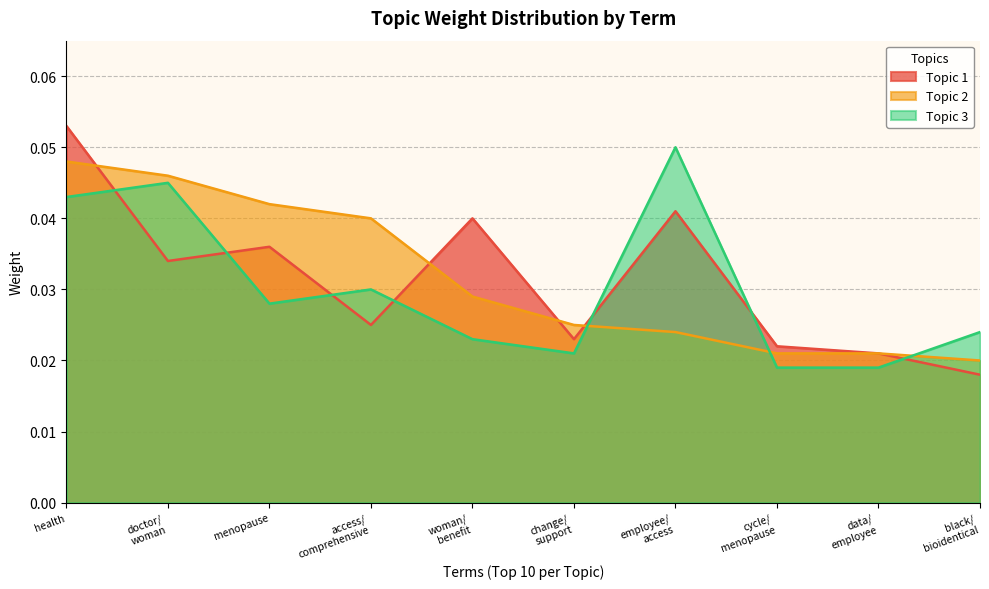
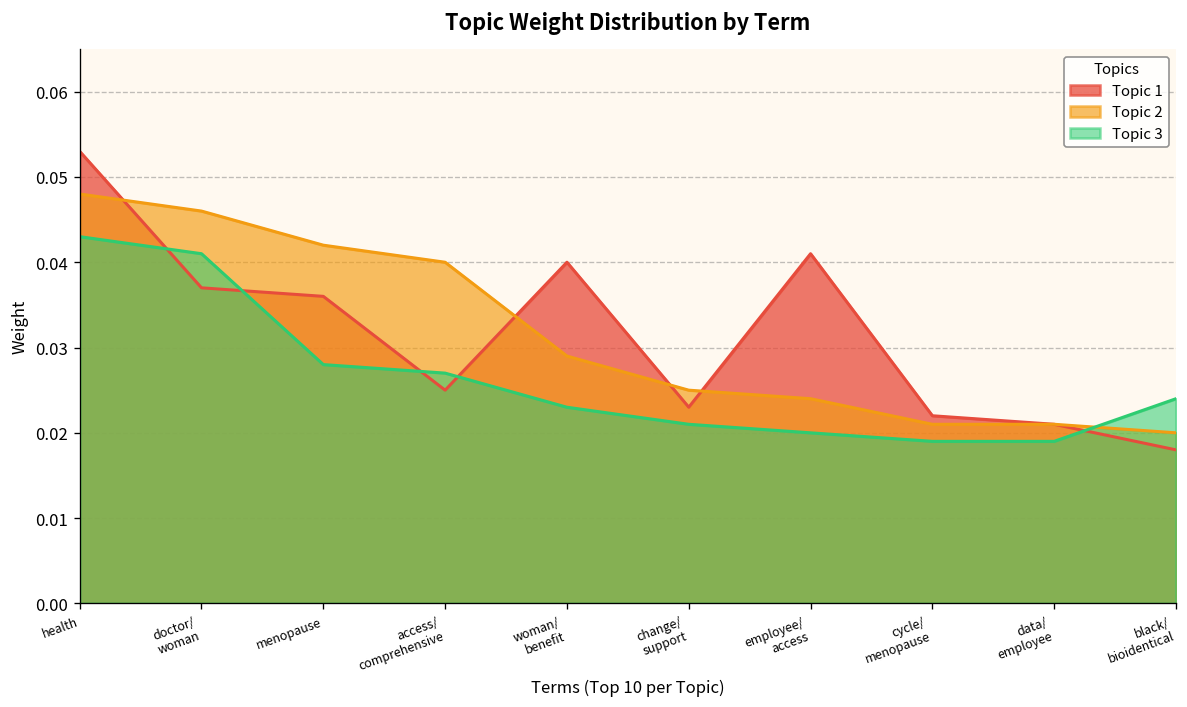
  {
    "Topic 1": {
      "health": 0.053,
-     "doctor/ woman": 0.034,
+     "doctor/ woman": 0.037,
      "menopause": 0.036,
      "access/ comprehensive": 0.025,
      "woman/ benefit": 0.040,
      "change/ support": 0.023,
      "employee/ access": 0.041,
      "cycle/ menopause": 0.022,
      "black/ bioidentical": 0.018
    },
    "Topic 2": {
      "health": 0.048,
      "doctor/ woman": 0.046,
      "menopause": 0.042,
      "access/ comprehensive": 0.040,
      "woman/ benefit": 0.029,
      "change/ support": 0.025,
      "employee/ access": 0.024,
      "cycle/ menopause": 0.021,
      "black/ bioidentical": 0.020
    },
    "Topic 3": {
      "health": 0.043,
-     "doctor/ woman": 0.045,
+     "doctor/ woman": 0.041,
      "menopause": 0.028,
-     "access/ comprehensive": 0.030,
+     "access/ comprehensive": 0.027,
      "woman/ benefit": 0.023,
      "change/ support": 0.021,
-     "employee/ access": 0.05,
+     "employee/ access": 0.02,
      "cycle/ menopause": 0.019,
      "data/ employee": 0.019,
      "black/ bioidentical": 0.024
    }
  }
